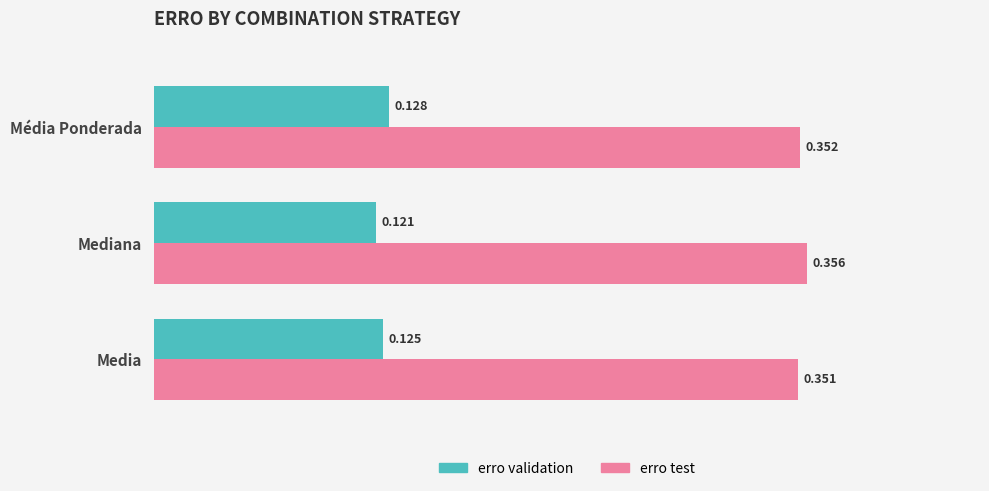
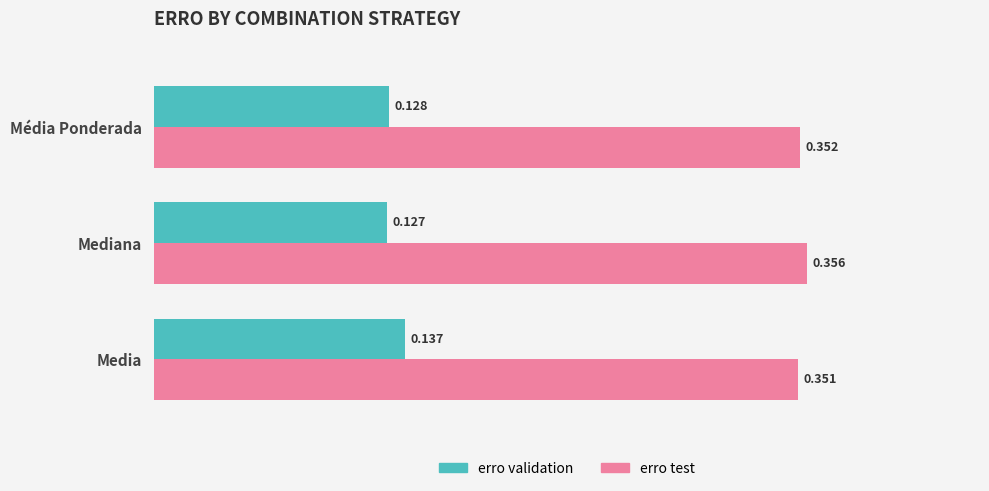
  {
    "erro validation": {
      "Média Ponderada": 0.128,
-     "Mediana": 0.121,
-     "Media": 0.125
+     "Mediana": 0.127,
+     "Media": 0.137
    },
    "erro test": {
      "Média Ponderada": 0.352,
      "Mediana": 0.356,
      "Media": 0.351
    }
  }
